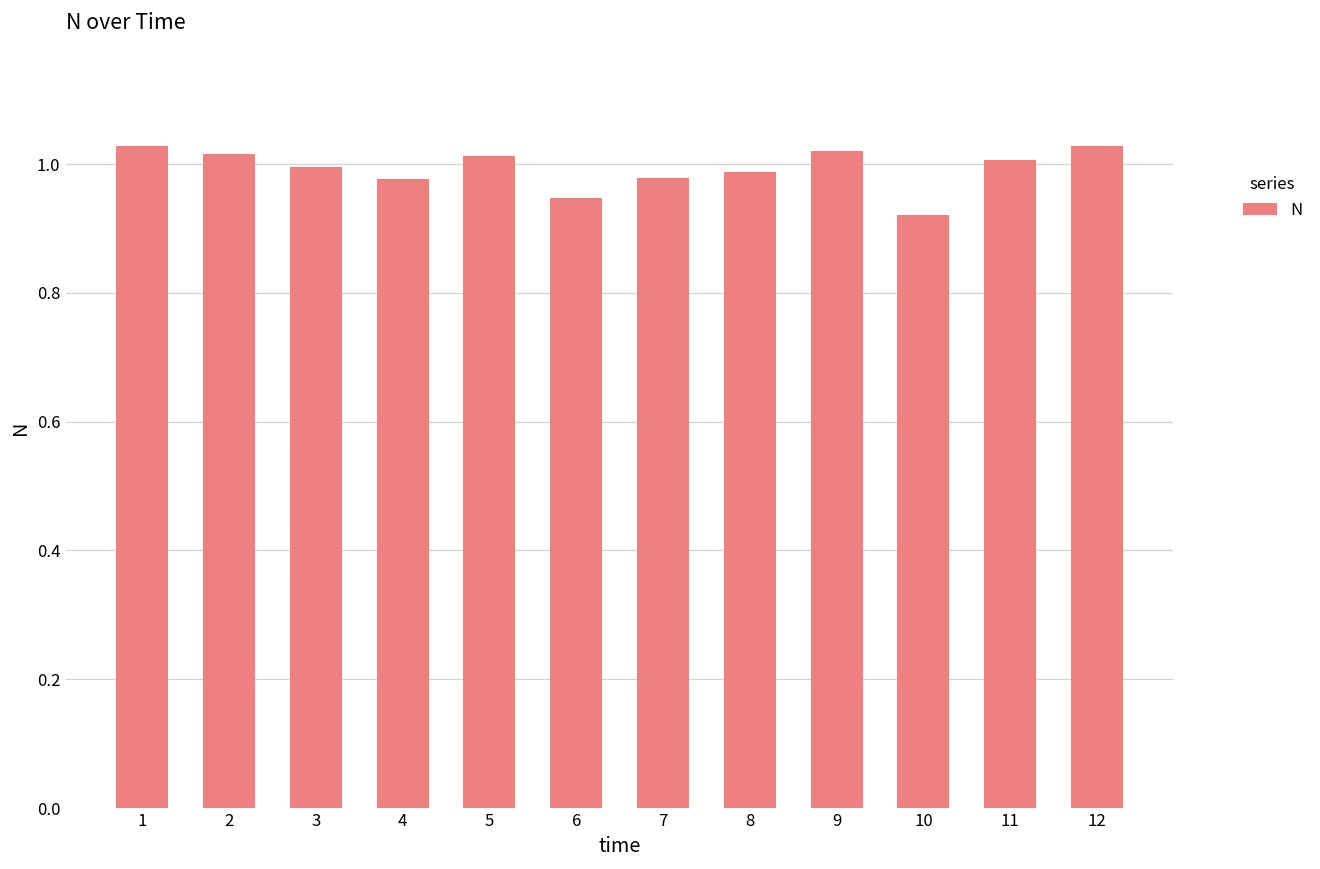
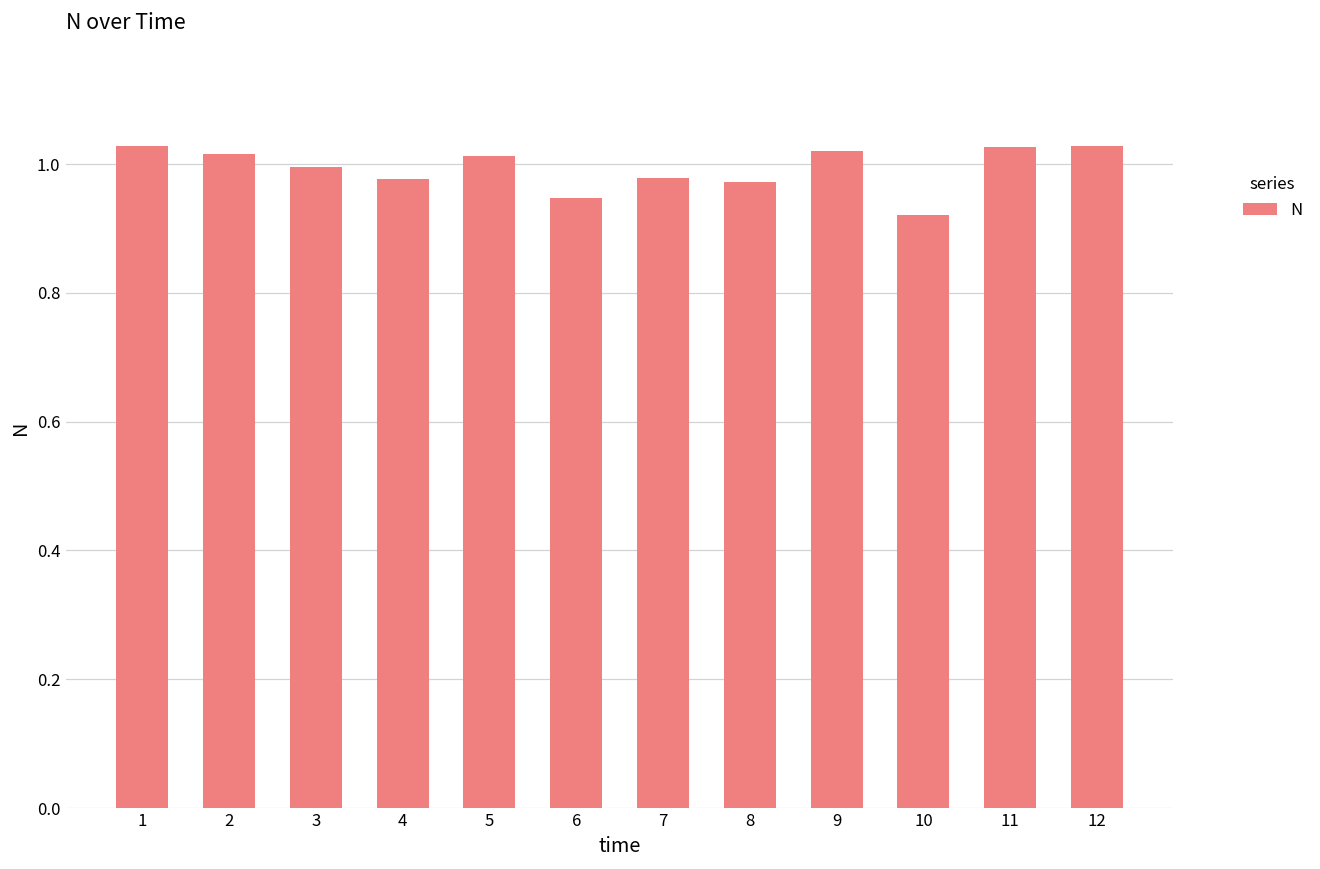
  {
    "1": 1.03,
    "2": 1.02,
    "3": 1.00,
    "4": 0.98,
    "5": 1.01,
    "6": 0.95,
    "7": 0.98,
-   "8": 0.99,
+   "8": 0.97,
    "9": 1.02,
    "10": 0.92,
-   "11": 1.01,
+   "11": 1.03,
    "12": 1.03
  }
